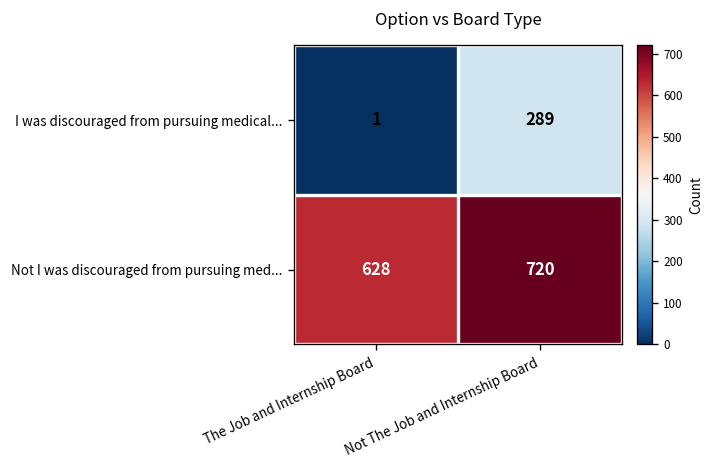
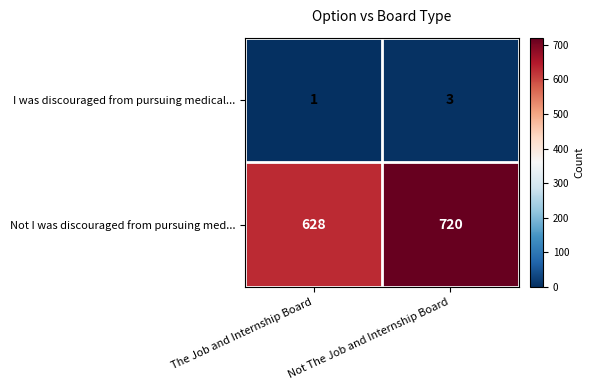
  {
    "I was discouraged from pursuing medical...": {
      "The Job and Internship Board": 1,
-     "Not The Job and Internship Board": 289
+     "Not The Job and Internship Board": 3
    },
    "Not I was discouraged from pursuing med...": {
      "The Job and Internship Board": 628,
      "Not The Job and Internship Board": 720
    }
  }
